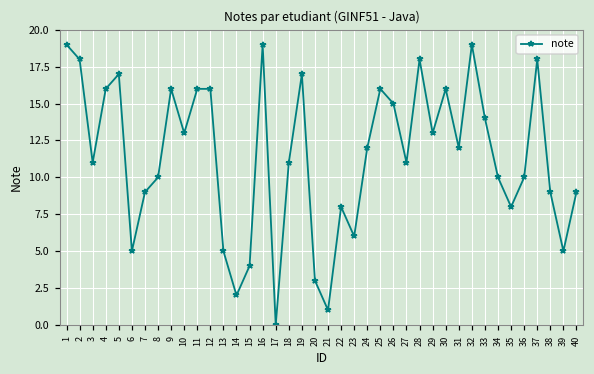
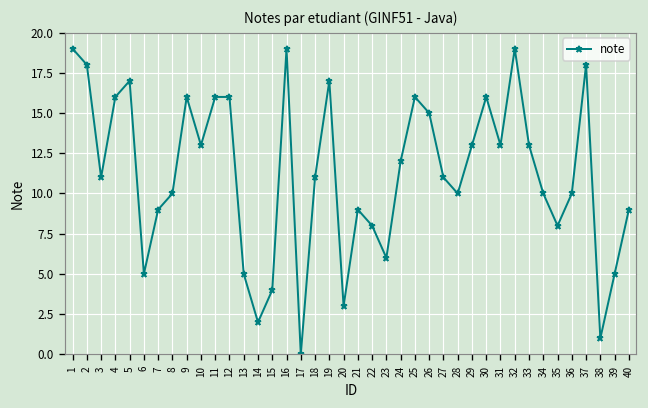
  {
    "1": 19,
    "2": 18,
    "3": 11,
    "4": 16,
    "5": 17,
    "6": 5,
    "7": 9,
    "8": 10,
    "9": 16,
    "10": 13,
    "11": 16,
    "12": 16,
    "13": 5,
    "14": 2,
    "15": 4,
    "16": 19,
    "17": 0,
    "18": 11,
    "19": 17,
    "20": 3,
-   "21": 1,
+   "21": 9,
    "22": 8,
    "23": 6,
    "24": 12,
    "25": 16,
    "26": 15,
    "27": 11,
-   "28": 18,
+   "28": 10,
    "29": 13,
    "30": 16,
-   "31": 12,
+   "31": 13,
    "32": 19,
-   "33": 14,
+   "33": 13,
    "34": 10,
    "35": 8,
    "36": 10,
    "37": 18,
-   "38": 9,
+   "38": 1,
    "39": 5,
    "40": 9
  }
